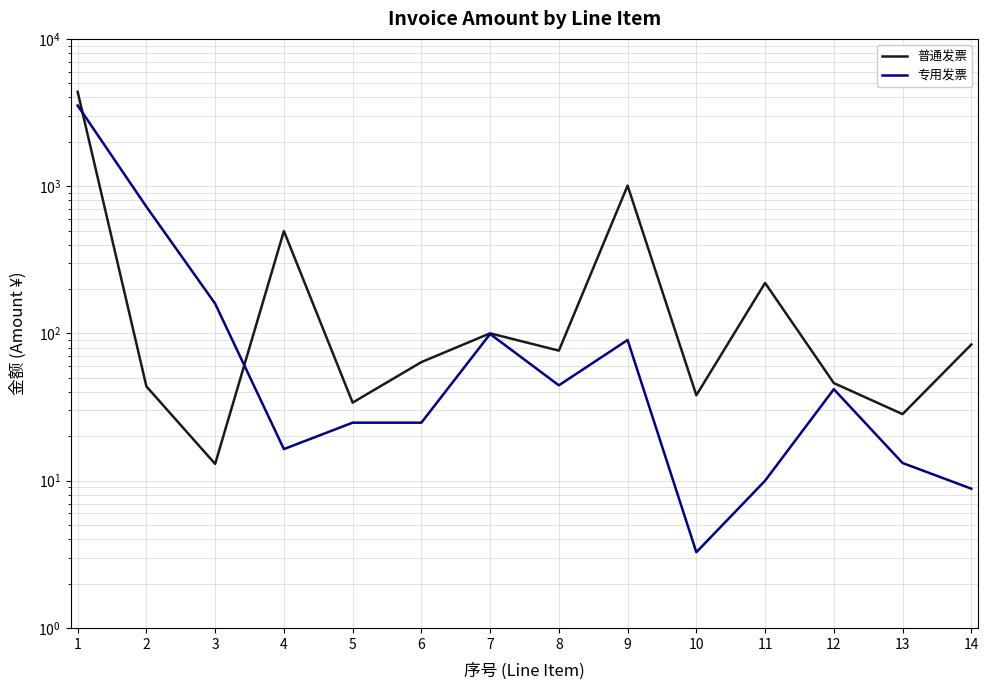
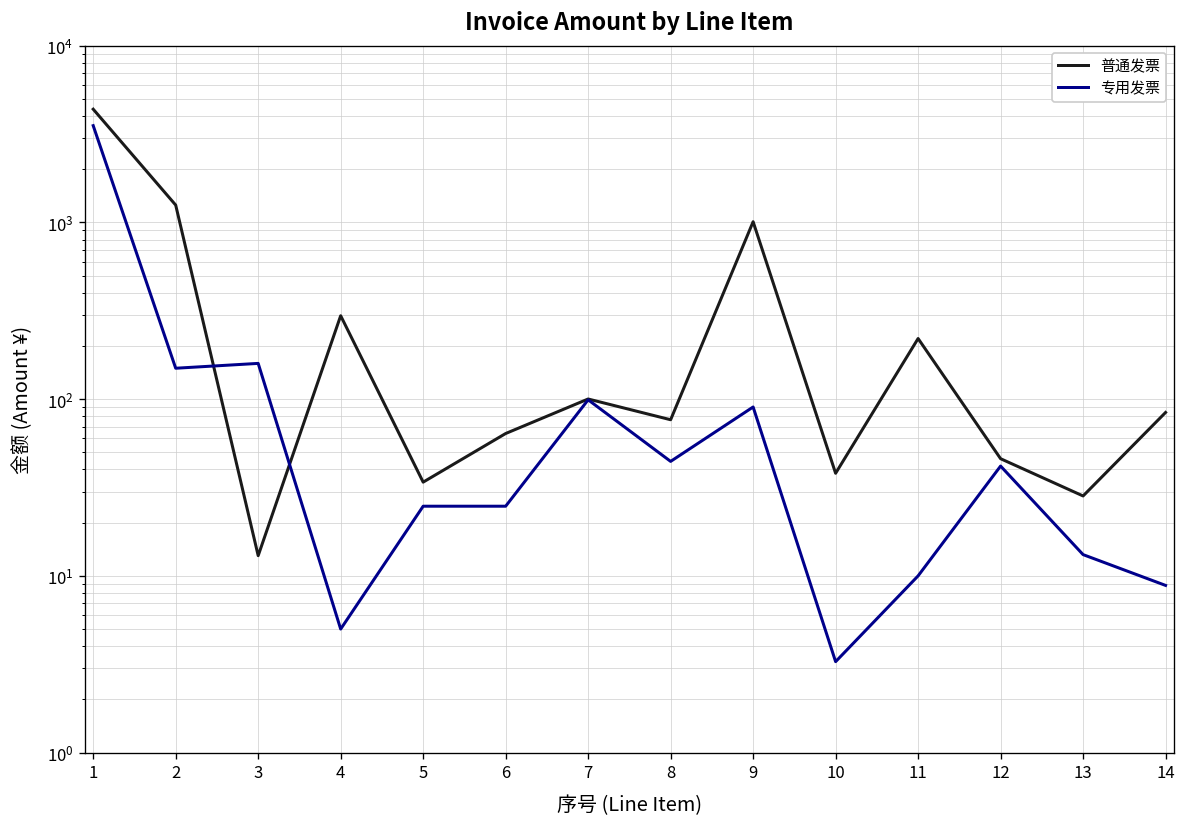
  {
    "普通发票": {
      "1": 4400,
-     "2": 44,
+     "2": 1300,
      "3": 13,
-     "4": 500,
+     "4": 300,
      "5": 34,
      "6": 64,
      "8": 80,
      "9": 1000,
      "10": 38,
      "11": 220,
      "12": 46,
      "13": 28,
      "14": 80
    },
    "专用发票": {
      "1": 3500,
-     "2": 700,
+     "2": 150,
      "3": 160,
-     "4": 16,
+     "4": 5.0,
      "5": 25,
      "6": 25,
      "8": 44,
      "9": 90,
      "10": 3.3,
      "11": 10,
      "12": 42,
      "13": 13,
      "14": 9
    }
  }
